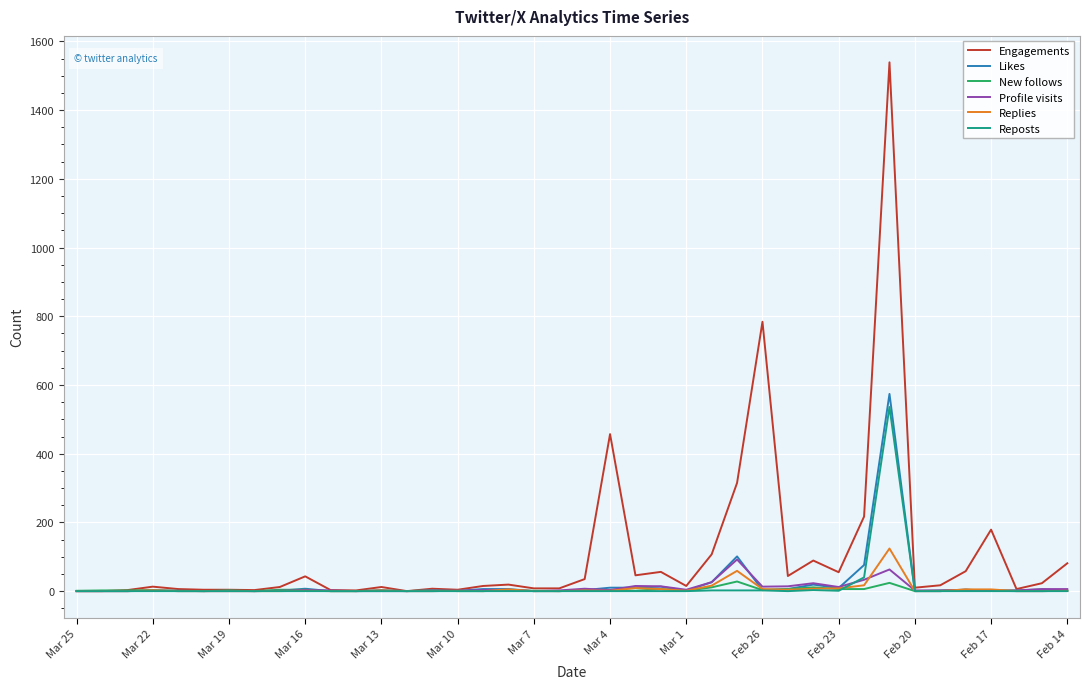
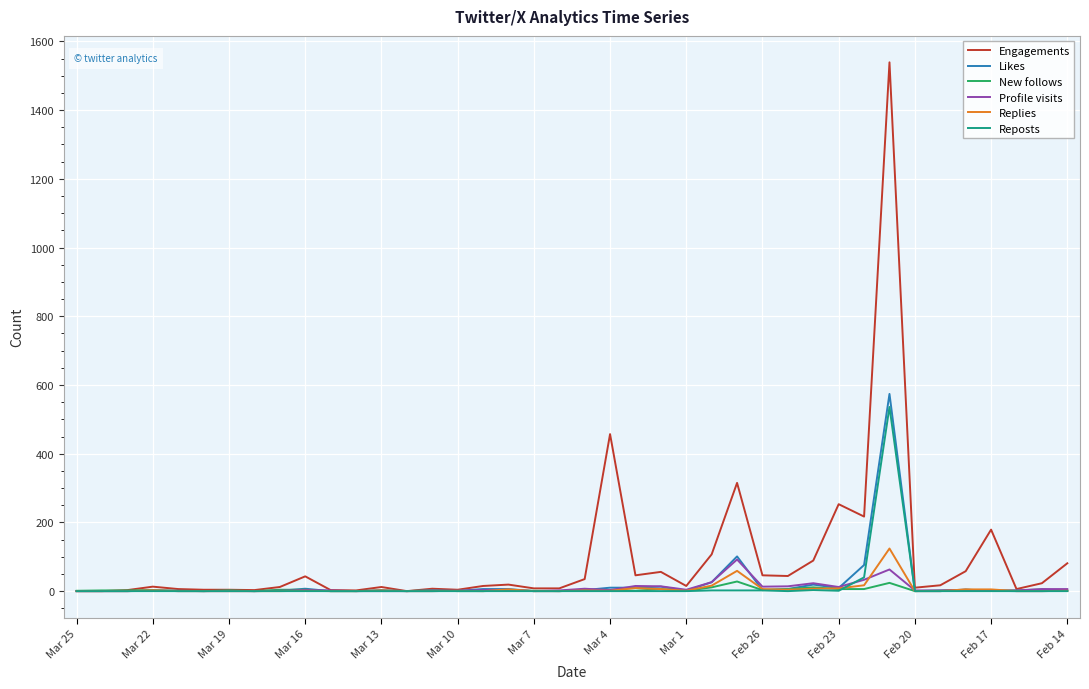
  {
    "Engagements": {
      "Mar 22": 10,
      "Mar 16": 40,
      "Mar 13": 10,
      "Mar 4": 460,
      "Mar 1": 20,
-     "Feb 26": 780,
-     "Feb 23": 60,
+     "Feb 26": 50,
+     "Feb 23": 250,
      "Feb 20": 10,
      "Feb 17": 180,
      "Feb 14": 80
    }
  }
